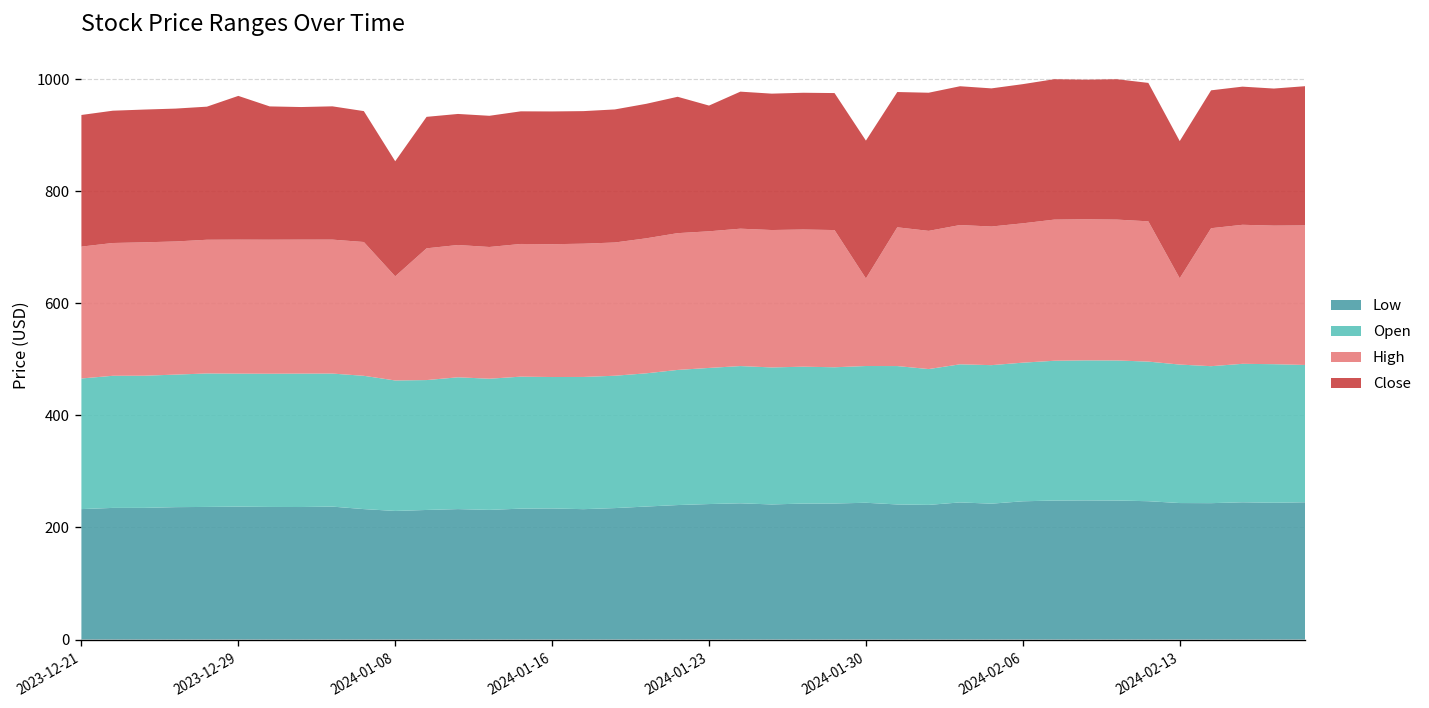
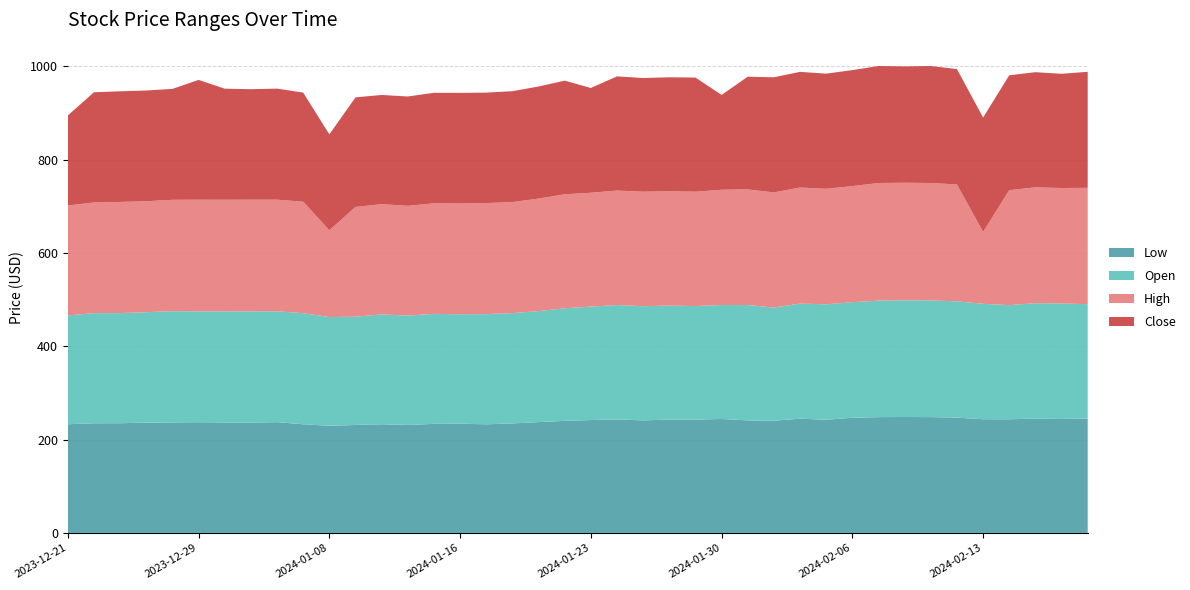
  {
    "High": {
      "2023-12-21": 240,
      "2023-12-29": 240,
      "2024-01-08": 190,
      "2024-01-16": 240,
      "2024-01-23": 240,
-     "2024-01-30": 160,
+     "2024-01-30": 250,
      "2024-02-06": 250,
      "2024-02-13": 150
    },
    "Close": {
-     "2023-12-21": 240,
+     "2023-12-21": 190,
      "2023-12-29": 260,
      "2024-01-08": 210,
      "2024-01-16": 240,
      "2024-01-23": 220,
-     "2024-01-30": 250,
+     "2024-01-30": 200,
      "2024-02-06": 250,
      "2024-02-13": 240
    }
  }
